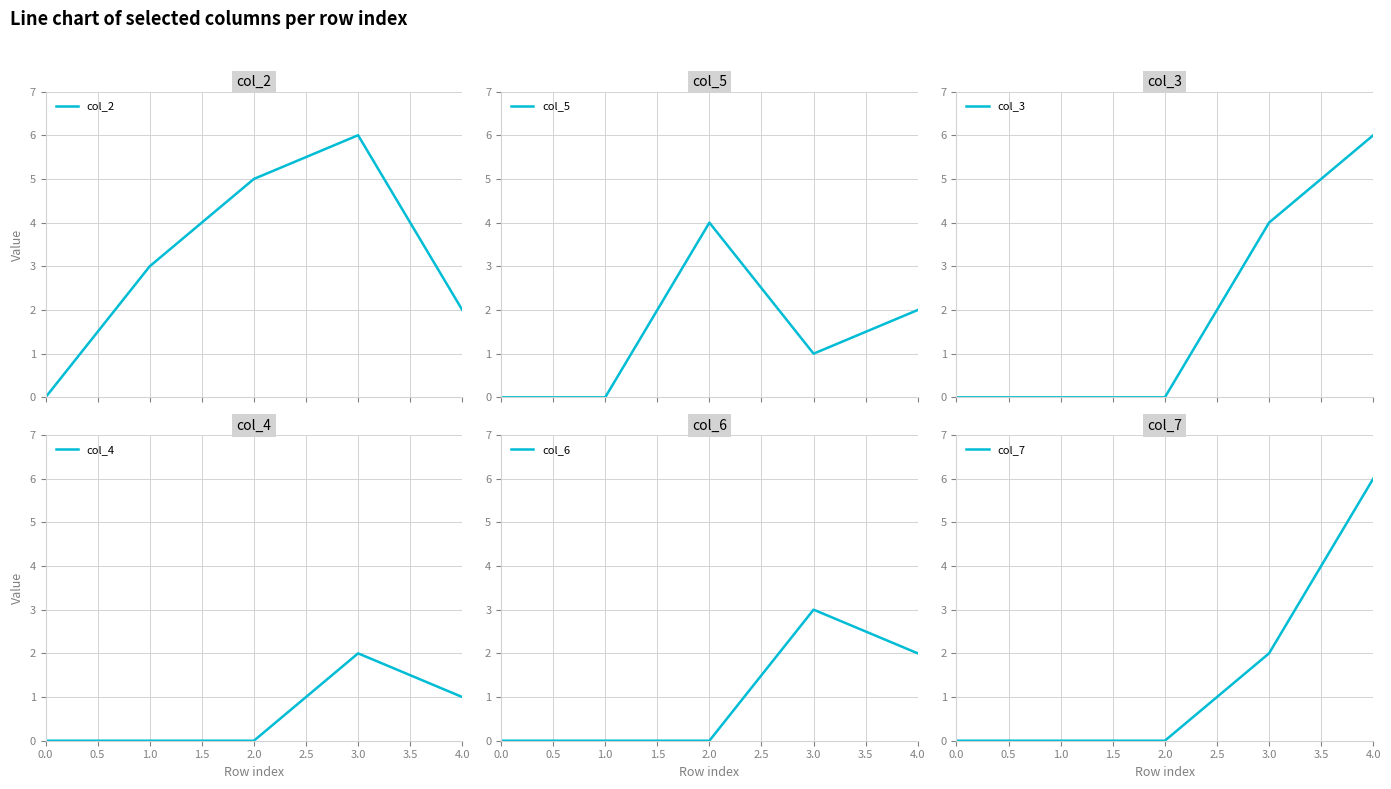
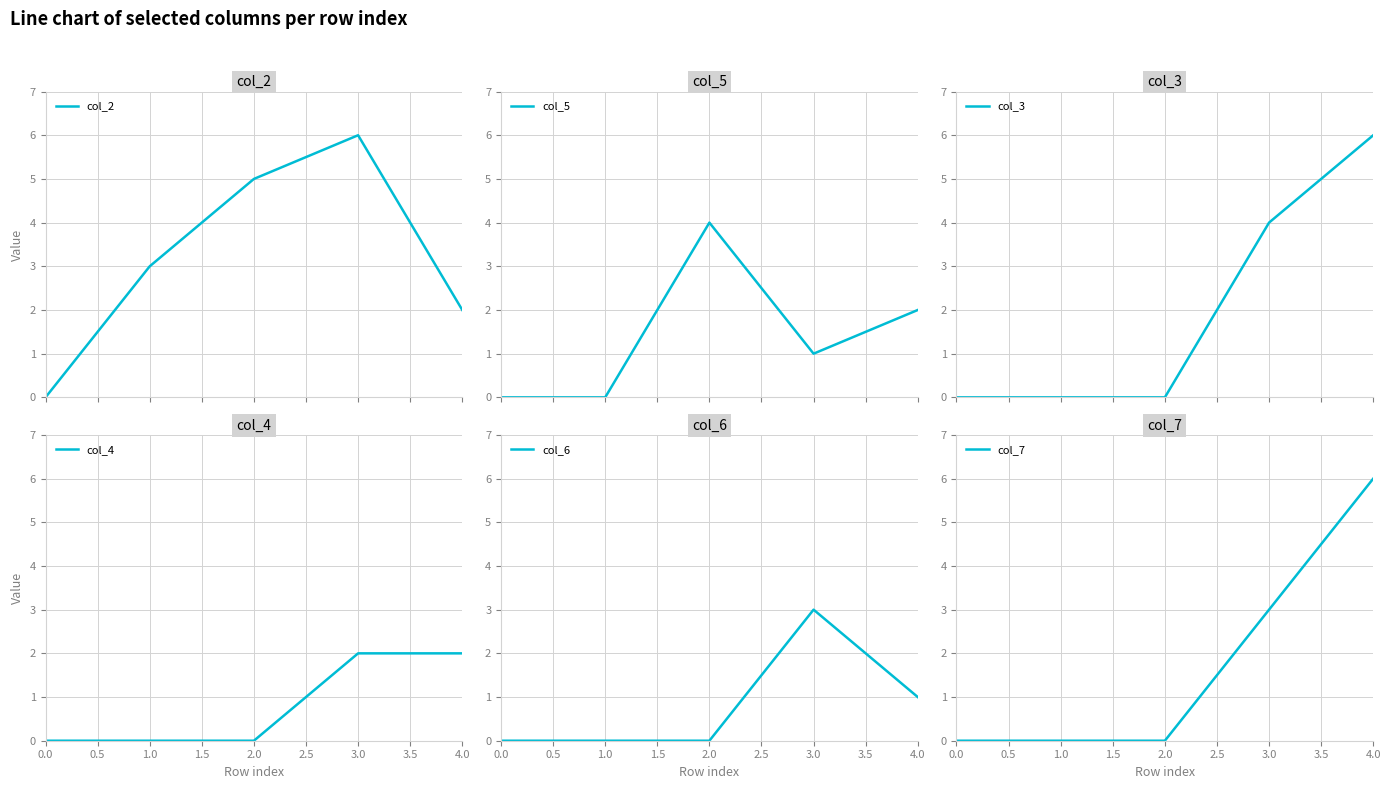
  {
    "col_4": {
      "0.0": 0,
      "1.0": 0,
      "2.0": 0,
      "3.0": 2,
-     "4.0": 1
+     "4.0": 2
    },
    "col_6": {
      "0.0": 0,
      "1.0": 0,
      "2.0": 0,
      "3.0": 3,
-     "4.0": 2
+     "4.0": 1
    },
    "col_7": {
      "0.0": 0,
      "1.0": 0,
      "2.0": 0,
-     "3.0": 2,
+     "3.0": 3,
      "4.0": 6
    }
  }
